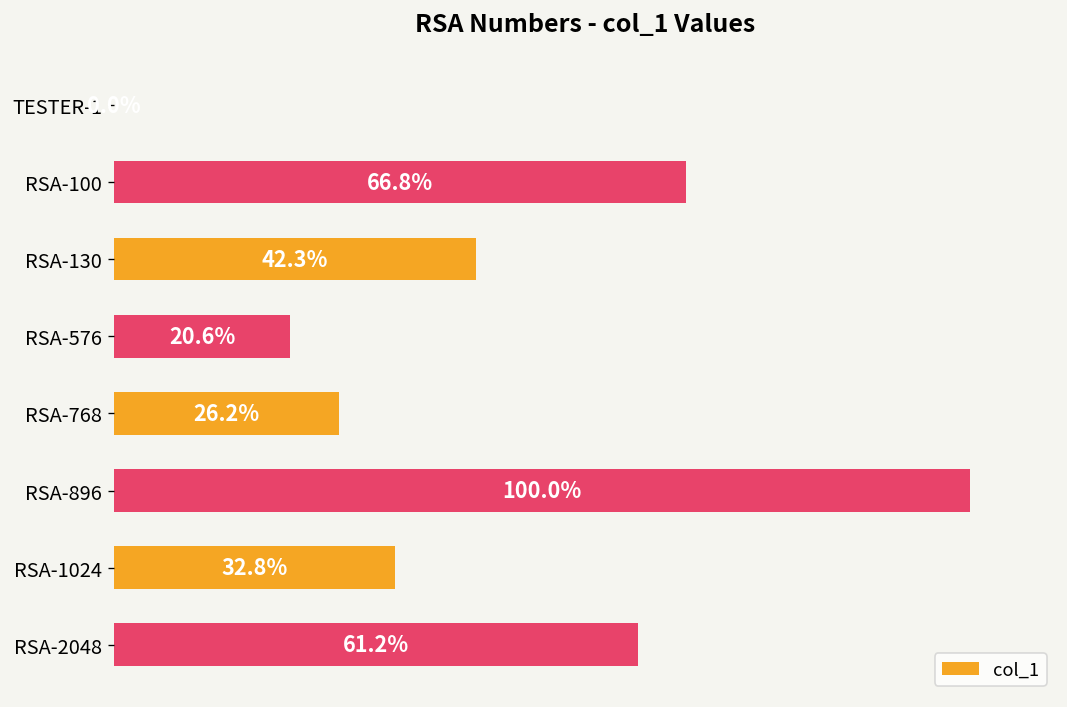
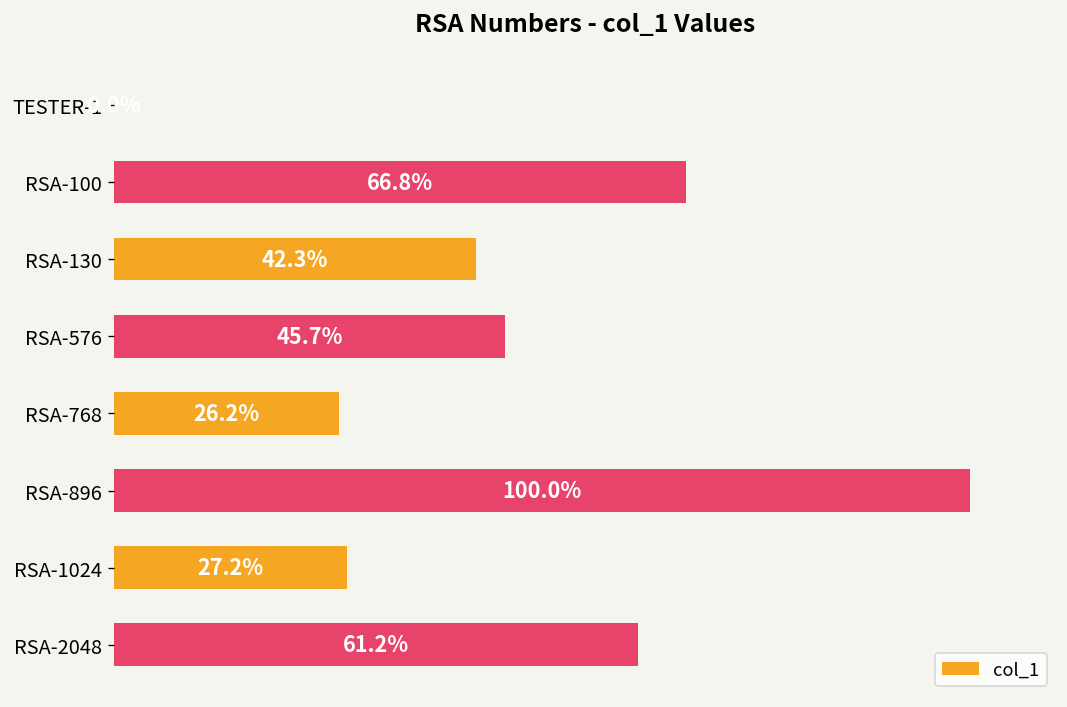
  {
    "RSA-100": "66.8%",
    "RSA-130": "42.3%",
-   "RSA-576": "20.6%",
+   "RSA-576": "45.7%",
    "RSA-768": "26.2%",
    "RSA-896": "100.0%",
-   "RSA-1024": "32.8%",
+   "RSA-1024": "27.2%",
    "RSA-2048": "61.2%"
  }
